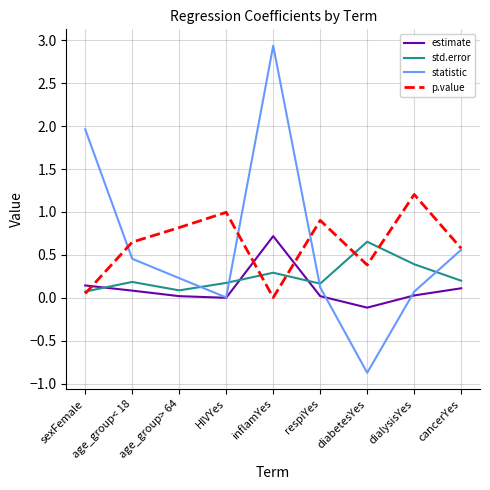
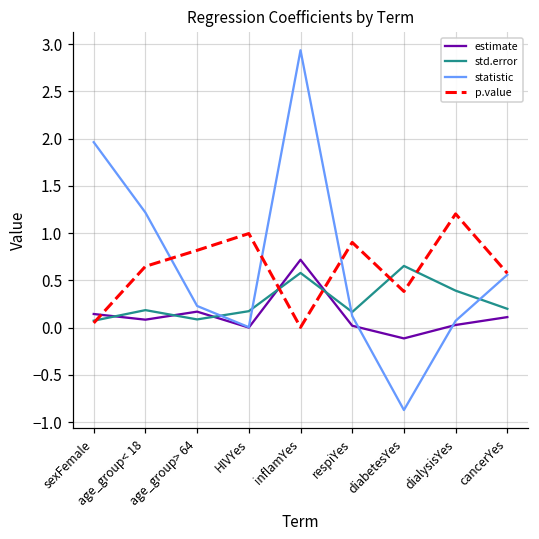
  {
    "estimate": {
      "sexFemale": 0.1,
      "age_group< 18": 0.1,
-     "age_group> 64": 0.0,
+     "age_group> 64": 0.2,
      "inflamYes": 0.7,
      "respiYes": 0.0,
      "diabetesYes": -0.1,
      "dialysisYes": 0.0,
      "cancerYes": 0.1
    },
    "std.error": {
      "age_group< 18": 0.2,
      "age_group> 64": 0.1,
      "HIVYes": 0.2,
-     "inflamYes": 0.3,
+     "inflamYes": 0.6,
      "respiYes": 0.2,
      "diabetesYes": 0.7,
      "dialysisYes": 0.4,
      "cancerYes": 0.2
    },
    "statistic": {
      "sexFemale": 2.0,
-     "age_group< 18": 0.5,
+     "age_group< 18": 1.2,
      "age_group> 64": 0.2,
      "inflamYes": 2.9,
      "respiYes": 0.1,
      "diabetesYes": -0.9,
      "dialysisYes": 0.1
    },
    "p.value": {
      "age_group< 18": 0.6,
      "age_group> 64": 0.8,
      "HIVYes": 1.0,
      "inflamYes": 0.0,
      "respiYes": 0.9,
      "diabetesYes": 0.4,
      "dialysisYes": 1.2
    }
  }
